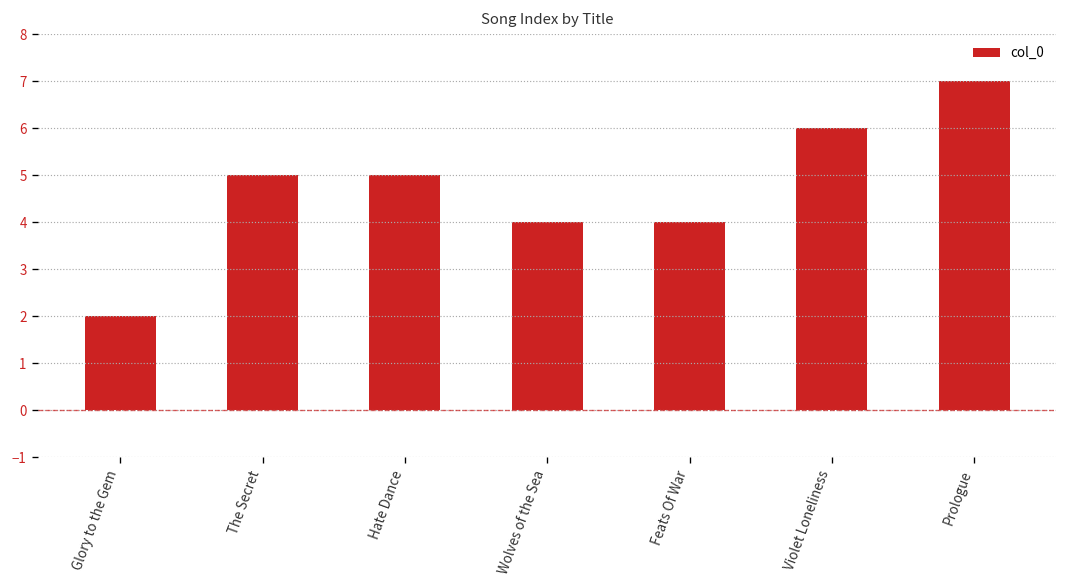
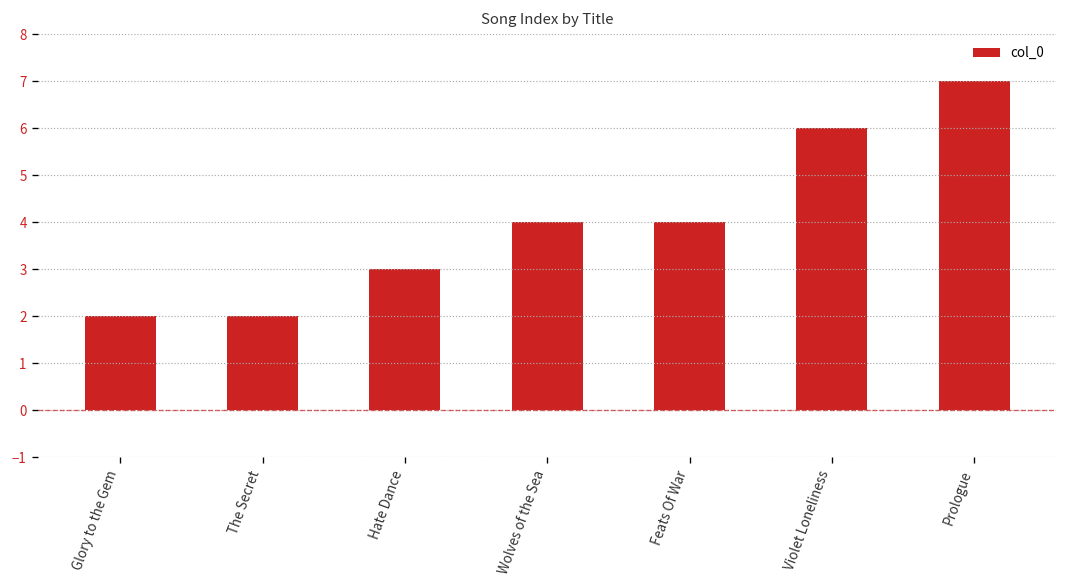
  {
    "Glory to the Gem": 2,
-   "The Secret": 5,
-   "Hate Dance": 5,
+   "The Secret": 2,
+   "Hate Dance": 3,
    "Wolves of the Sea": 4,
    "Feats Of War": 4,
    "Violet Loneliness": 6,
    "Prologue": 7
  }
